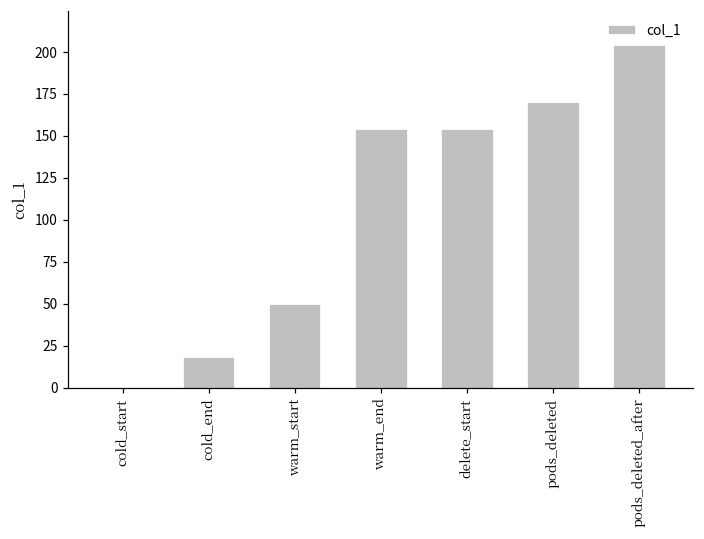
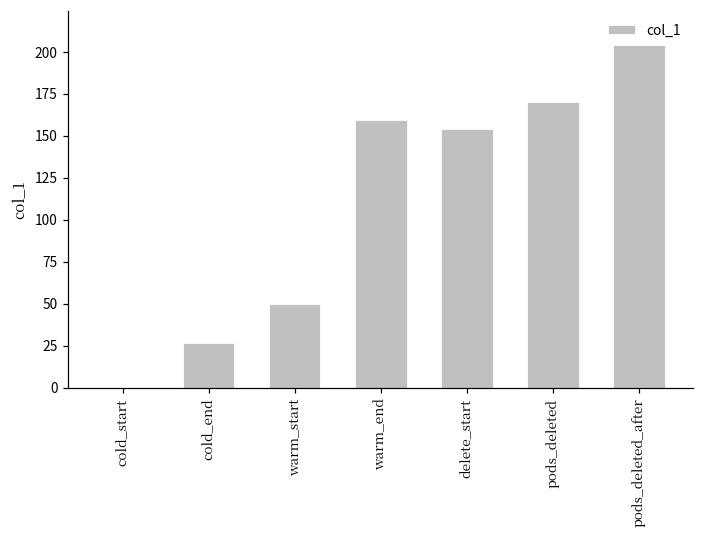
  {
    "cold_start": 0,
-   "cold_end": 18,
+   "cold_end": 27,
    "warm_start": 50,
-   "warm_end": 154,
+   "warm_end": 160,
    "delete_start": 154,
    "pods_deleted": 170,
    "pods_deleted_after": 204
  }
